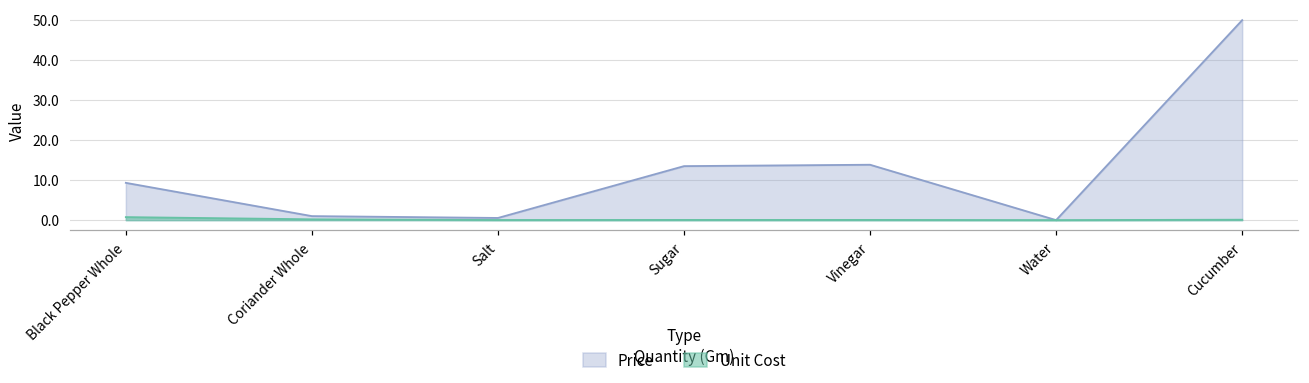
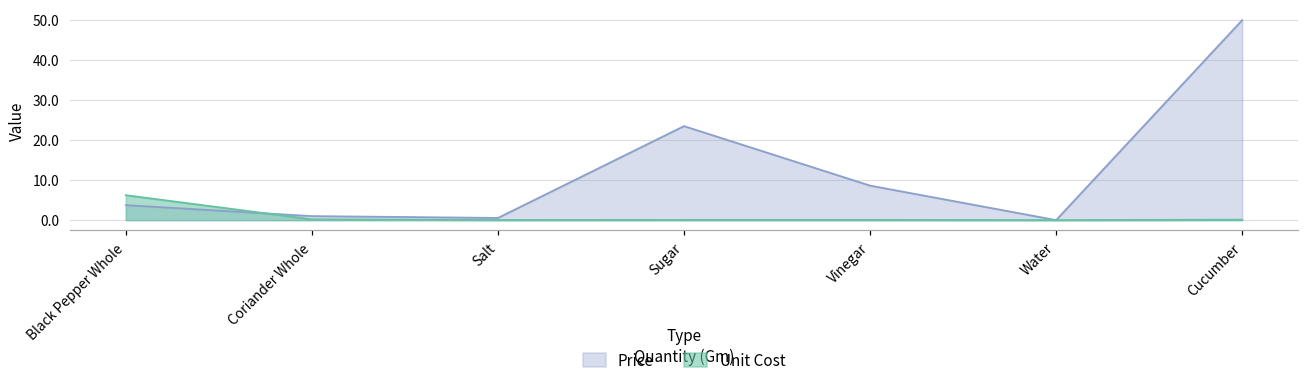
  {
    "Price": {
-     "Black Pepper Whole": 9,
+     "Black Pepper Whole": 4,
      "Coriander Whole": 1,
-     "Sugar": 14,
-     "Vinegar": 14,
+     "Sugar": 24,
+     "Vinegar": 9,
      "Cucumber": 50
    },
    "Unit Cost": {
-     "Black Pepper Whole": 1,
+     "Black Pepper Whole": 6,
      "Coriander Whole": 0,
      "Sugar": 0,
      "Vinegar": 0,
      "Cucumber": 0
    }
  }
